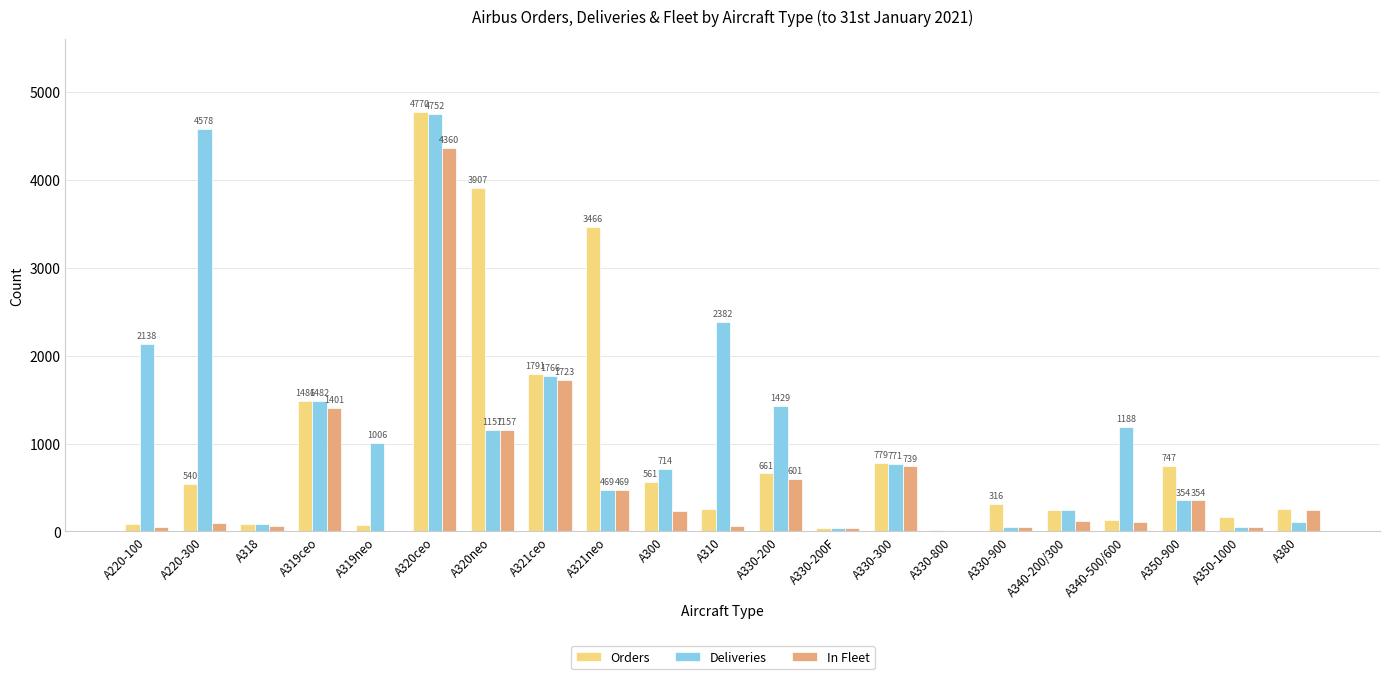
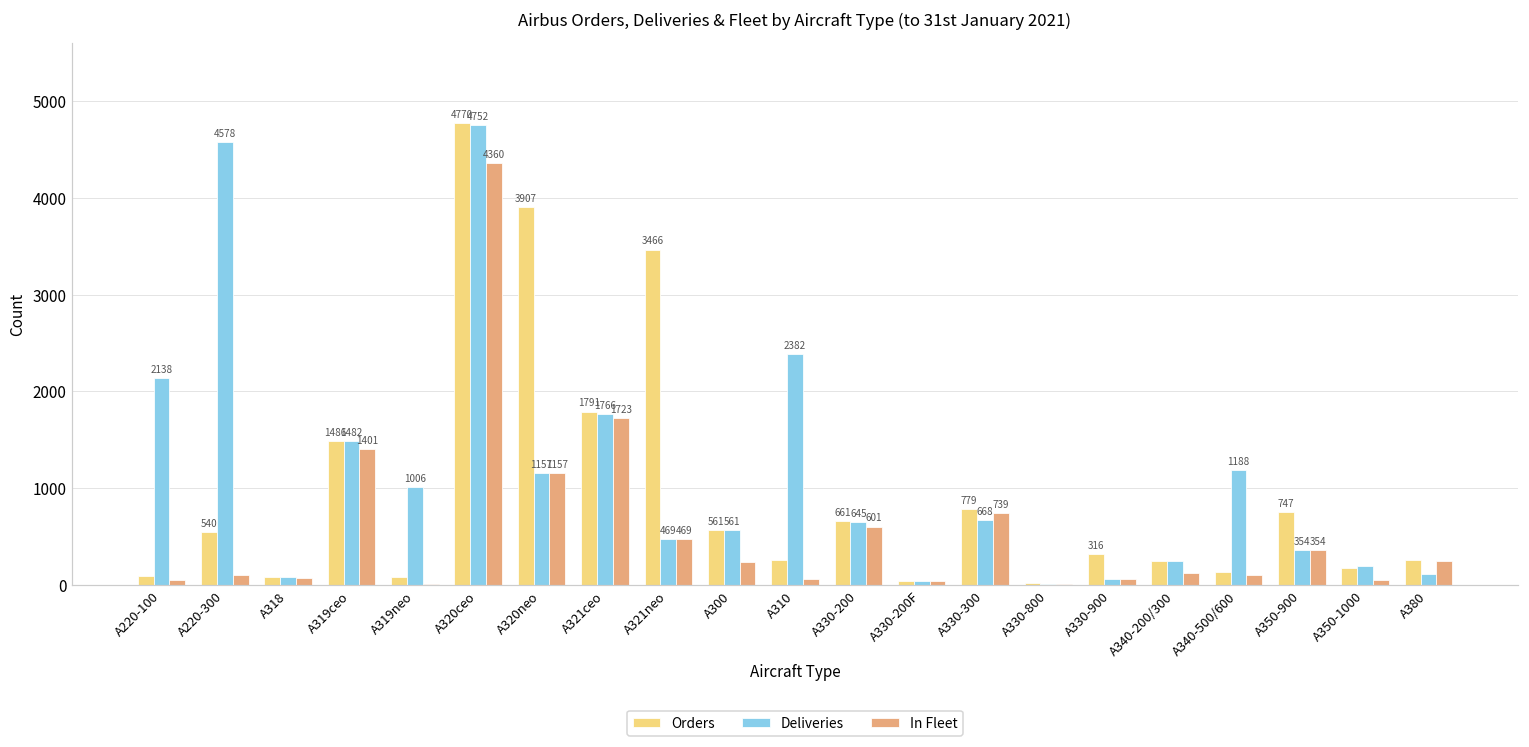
  {
    "Deliveries": {
      "A220-100": 2138,
      "A220-300": 4578,
      "A319neo": 1006,
      "A321neo": 469,
-     "A300": 714,
+     "A300": 561,
      "A310": 2382,
-     "A330-200": 1429,
-     "A330-300": 771,
+     "A330-200": 645,
+     "A330-300": 668,
      "A340-500/600": 1188,
      "A350-900": 354,
-     "A350-1000": 100
+     "A350-1000": 200
    }
  }
